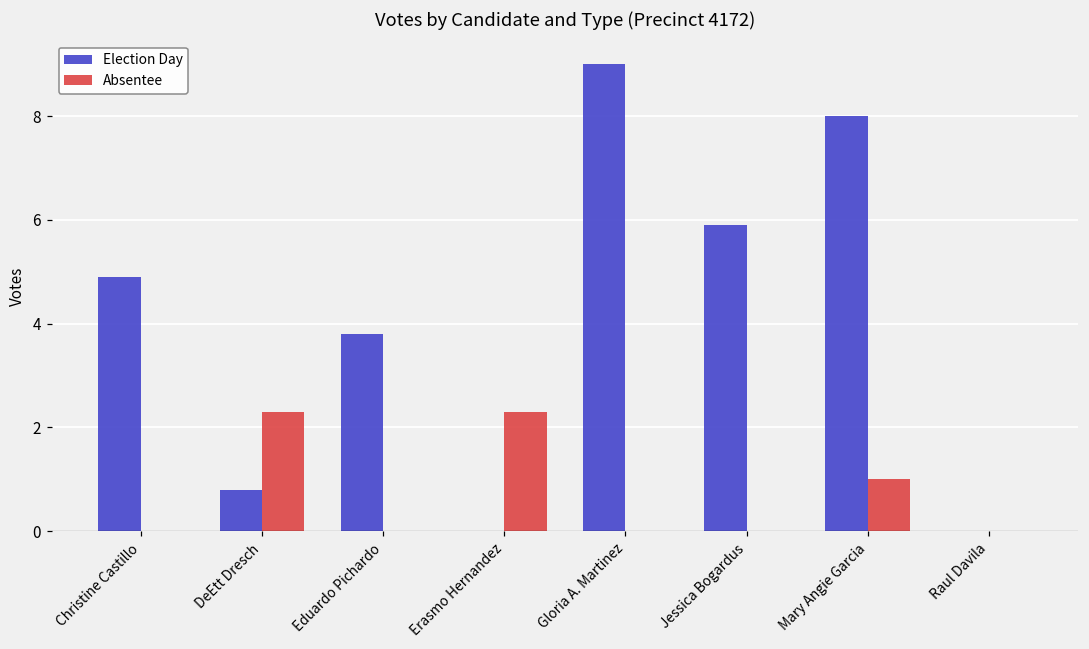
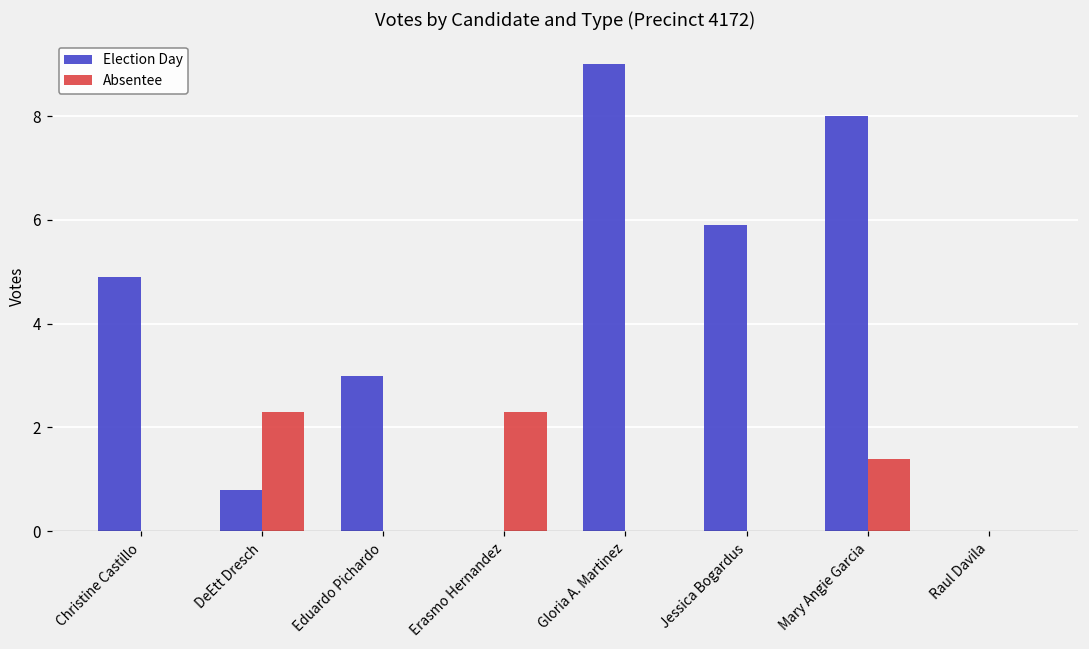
  {
    "Election Day": {
      "Christine Castillo": 4.9,
      "DeEtt Dresch": 0.8,
-     "Eduardo Pichardo": 3.8,
+     "Eduardo Pichardo": 3.0,
      "Erasmo Hernandez": 0.0,
      "Gloria A. Martinez": 9.0,
      "Jessica Bogardus": 5.9,
      "Mary Angie Garcia": 8.0,
      "Raul Davila": 0.0
    },
    "Absentee": {
      "Christine Castillo": 0.0,
      "DeEtt Dresch": 2.3,
      "Eduardo Pichardo": 0.0,
      "Erasmo Hernandez": 2.3,
      "Gloria A. Martinez": 0.0,
      "Jessica Bogardus": 0.0,
-     "Mary Angie Garcia": 1.0,
+     "Mary Angie Garcia": 1.4,
      "Raul Davila": 0.0
    }
  }
